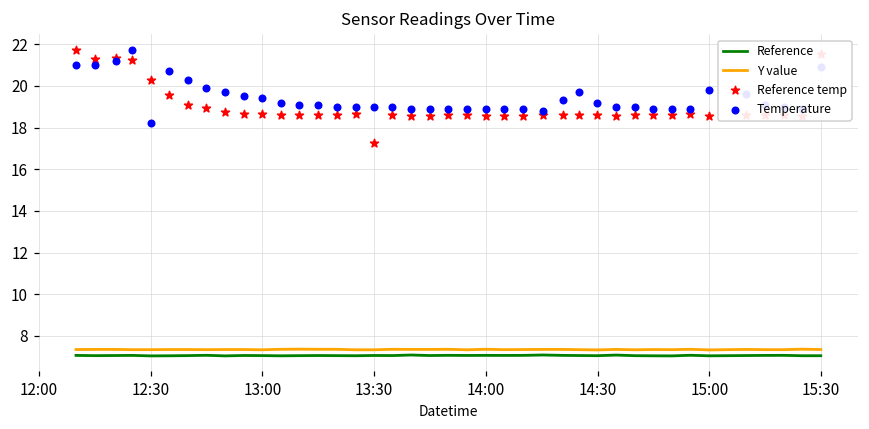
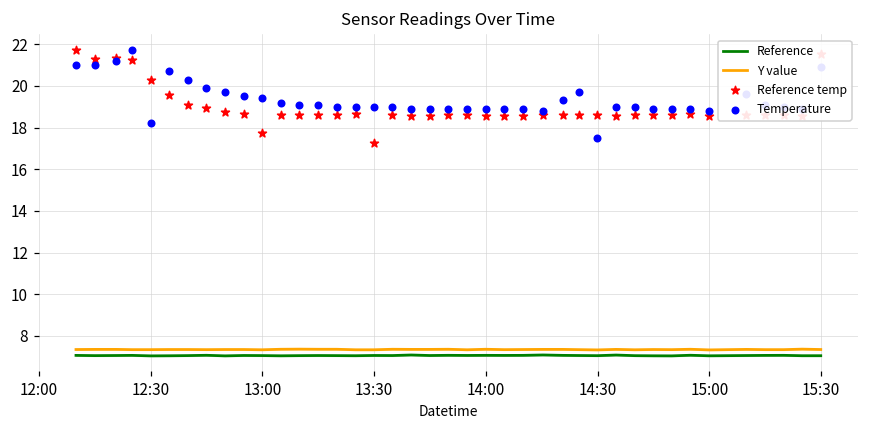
  {
    "Reference temp": {
-     "13:00": 18.6
+     "13:00": 17.7
    },
    "Temperature": {
-     "14:30": 19.2,
-     "15:00": 19.8
+     "14:30": 17.5,
+     "15:00": 18.8
    }
  }
